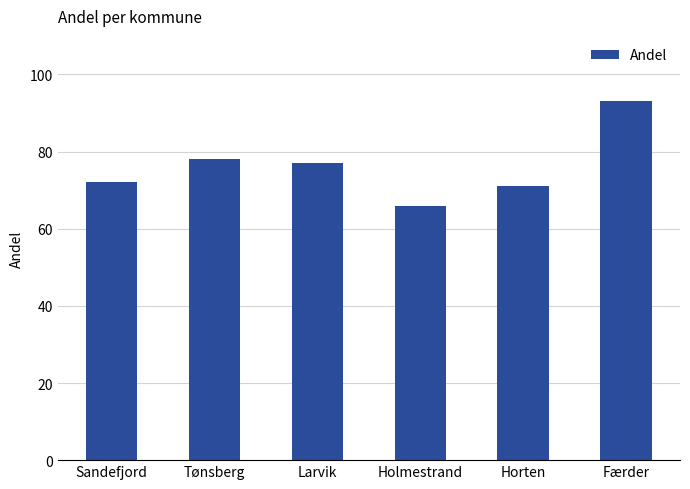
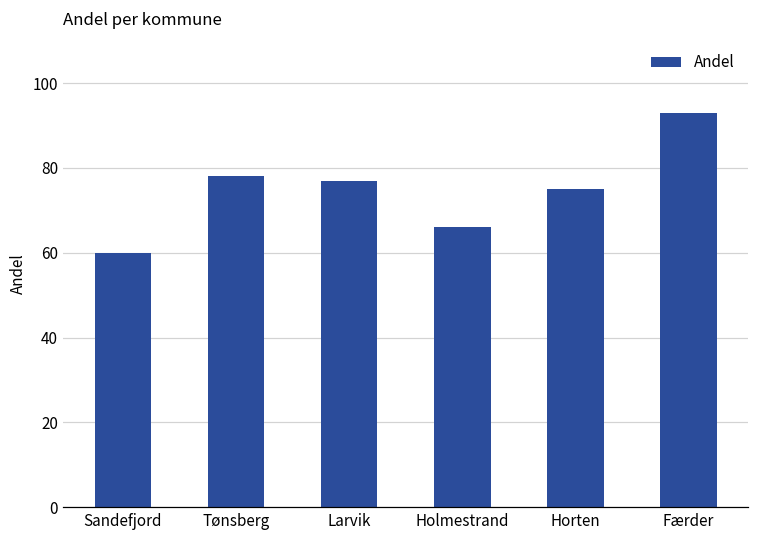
  {
-   "Sandefjord": 72,
+   "Sandefjord": 60,
    "Tønsberg": 78,
    "Larvik": 77,
    "Holmestrand": 66,
-   "Horten": 71,
+   "Horten": 75,
    "Færder": 93
  }
